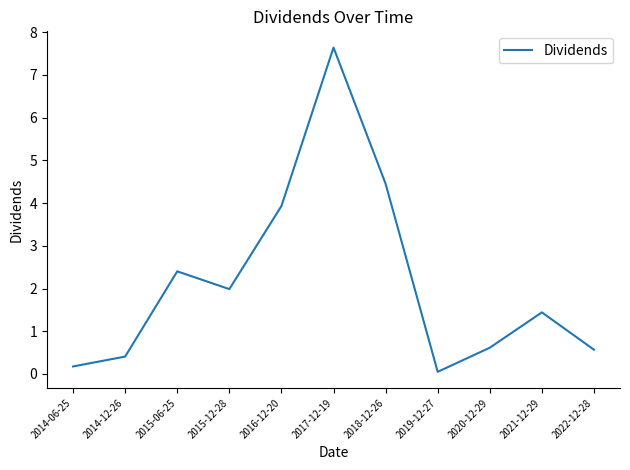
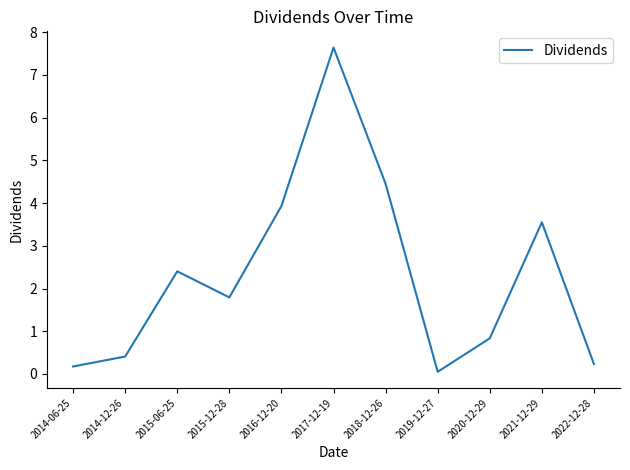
  {
    "2014-06-25": 0.2,
    "2014-12-26": 0.4,
    "2015-06-25": 2.4,
-   "2015-12-28": 2.0,
+   "2015-12-28": 1.8,
    "2016-12-20": 3.9,
    "2017-12-19": 7.6,
    "2018-12-26": 4.5,
    "2019-12-27": 0.1,
-   "2020-12-29": 0.6,
-   "2021-12-29": 1.4,
-   "2022-12-28": 0.6
+   "2020-12-29": 0.8,
+   "2021-12-29": 3.6,
+   "2022-12-28": 0.2
  }
